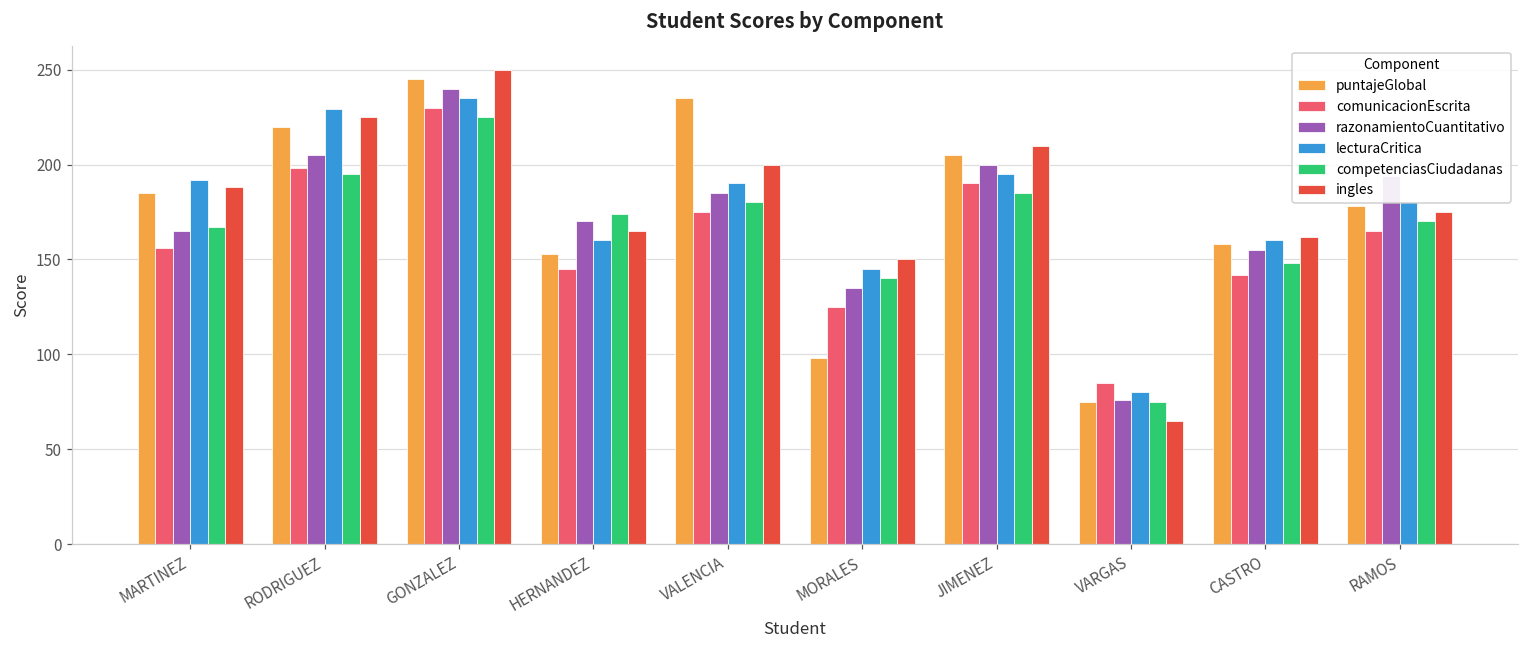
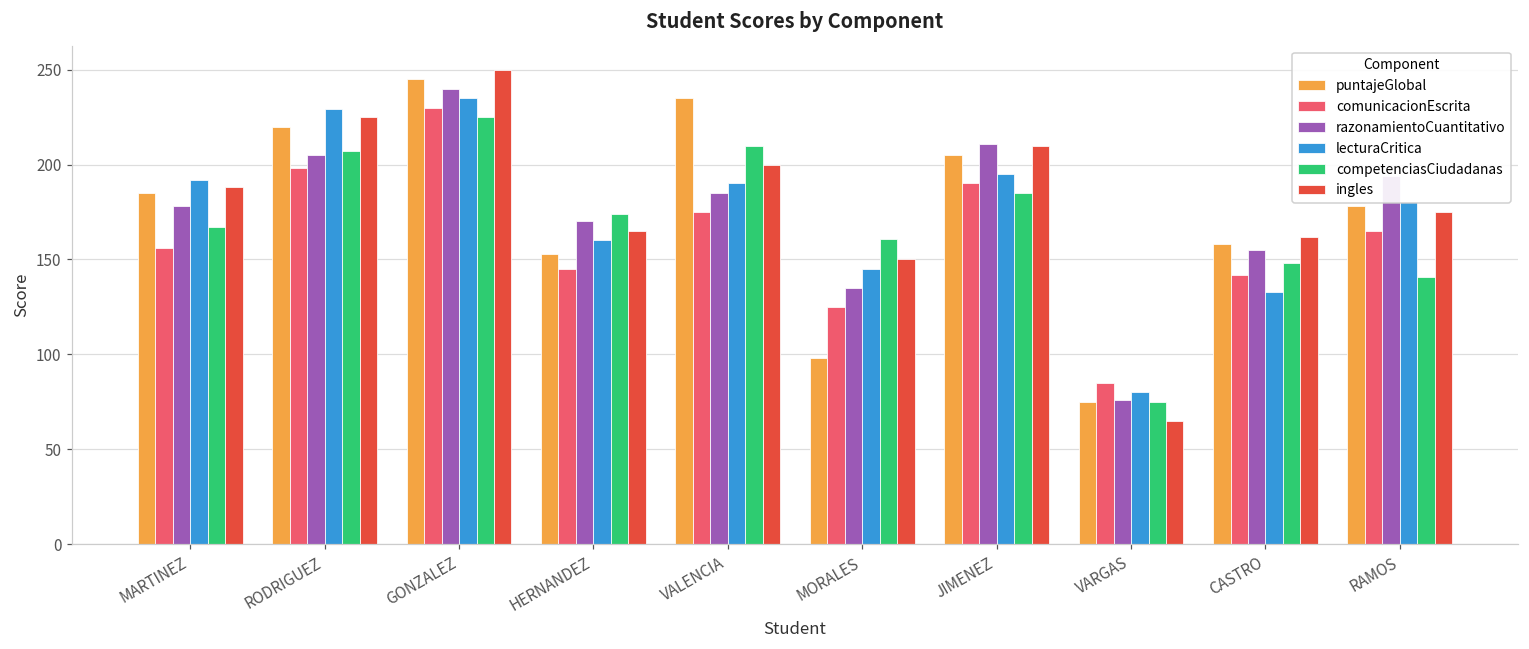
  {
    "puntajeGlobal": {
      "MARTINEZ": 185,
      "RODRIGUEZ": 220,
      "GONZALEZ": 245,
      "HERNANDEZ": 153,
      "VALENCIA": 235,
      "MORALES": 98,
      "JIMENEZ": 205,
      "VARGAS": 75,
      "CASTRO": 158,
      "RAMOS": 178
    },
    "razonamientoCuantitativo": {
-     "MARTINEZ": 165,
+     "MARTINEZ": 178,
      "RODRIGUEZ": 205,
      "GONZALEZ": 240,
      "HERNANDEZ": 170,
      "VALENCIA": 185,
      "MORALES": 135,
-     "JIMENEZ": 200,
+     "JIMENEZ": 211,
      "VARGAS": 76,
      "CASTRO": 155
    },
    "lecturaCritica": {
      "MARTINEZ": 192,
      "RODRIGUEZ": 229,
      "GONZALEZ": 235,
      "HERNANDEZ": 160,
      "VALENCIA": 190,
      "MORALES": 145,
      "JIMENEZ": 195,
      "VARGAS": 80,
-     "CASTRO": 160
+     "CASTRO": 133
    },
    "competenciasCiudadanas": {
      "MARTINEZ": 167,
-     "RODRIGUEZ": 195,
+     "RODRIGUEZ": 207,
      "GONZALEZ": 225,
      "HERNANDEZ": 174,
-     "VALENCIA": 180,
-     "MORALES": 140,
+     "VALENCIA": 210,
+     "MORALES": 161,
      "JIMENEZ": 185,
      "VARGAS": 75,
      "CASTRO": 148,
-     "RAMOS": 170
+     "RAMOS": 141
    }
  }
